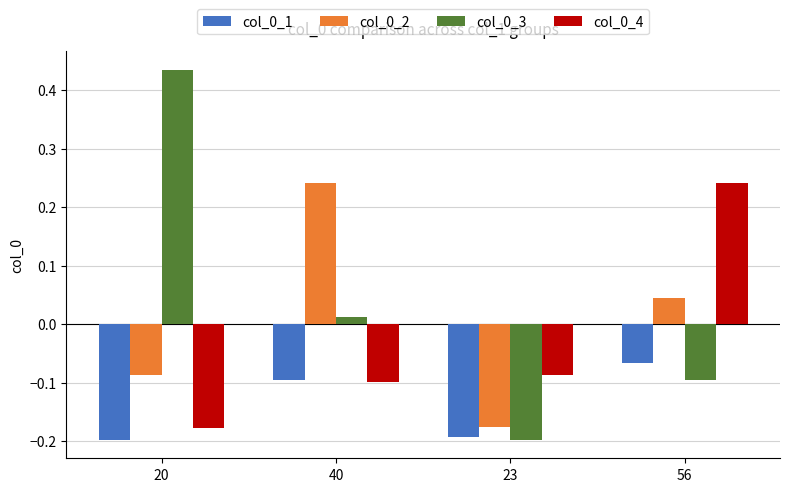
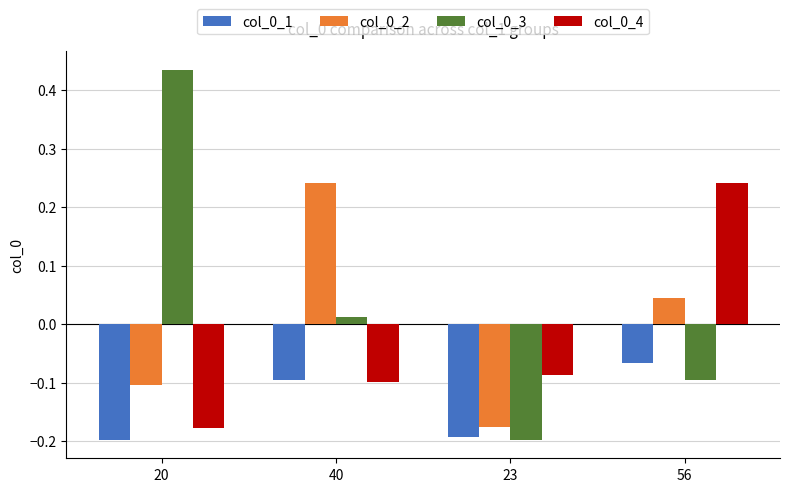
  {
    "col_0_1": {
      "20": -0.20,
      "40": -0.10,
      "23": -0.19,
      "56": -0.07
    },
    "col_0_2": {
-     "20": -0.09,
+     "20": -0.10,
      "40": 0.24,
      "23": -0.18,
      "56": 0.05
    },
    "col_0_3": {
      "20": 0.44,
      "40": 0.01,
      "23": -0.20,
      "56": -0.10
    },
    "col_0_4": {
      "20": -0.18,
      "40": -0.10,
      "23": -0.09,
      "56": 0.24
    }
  }
